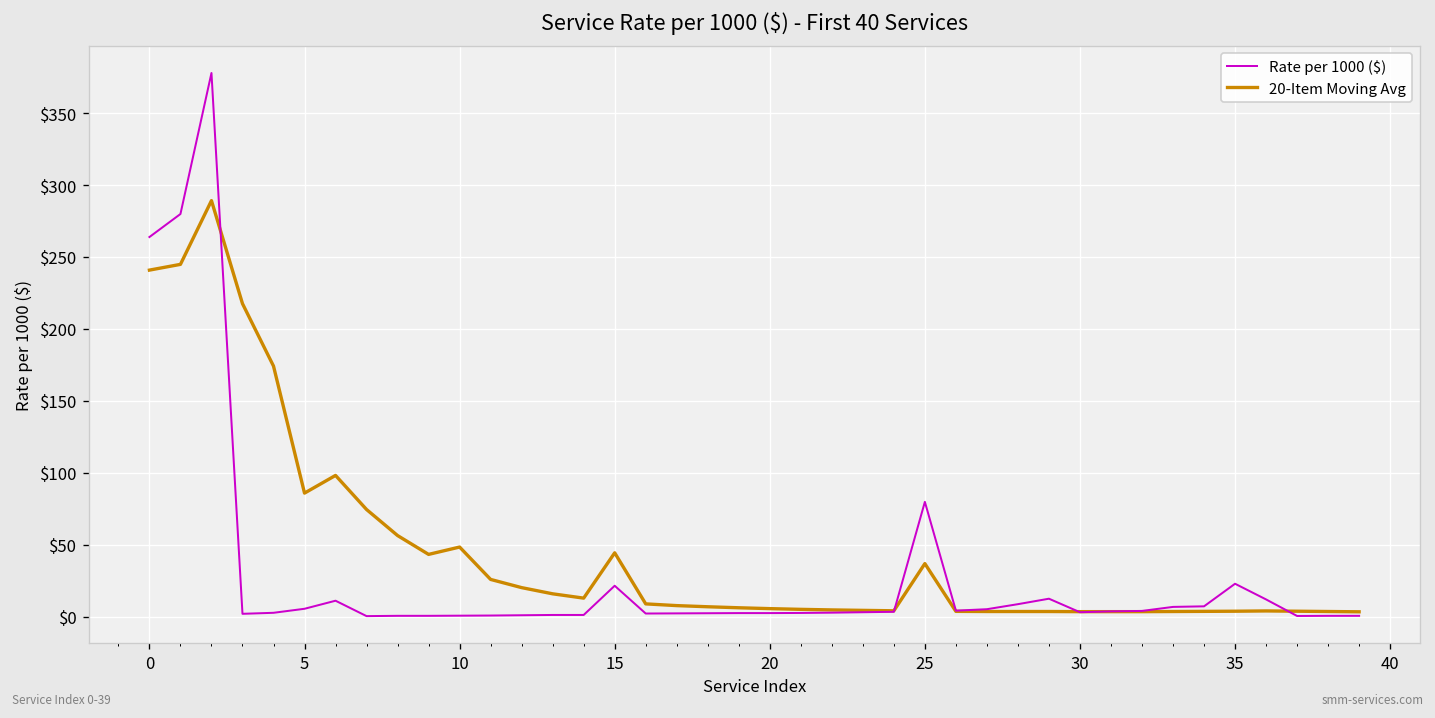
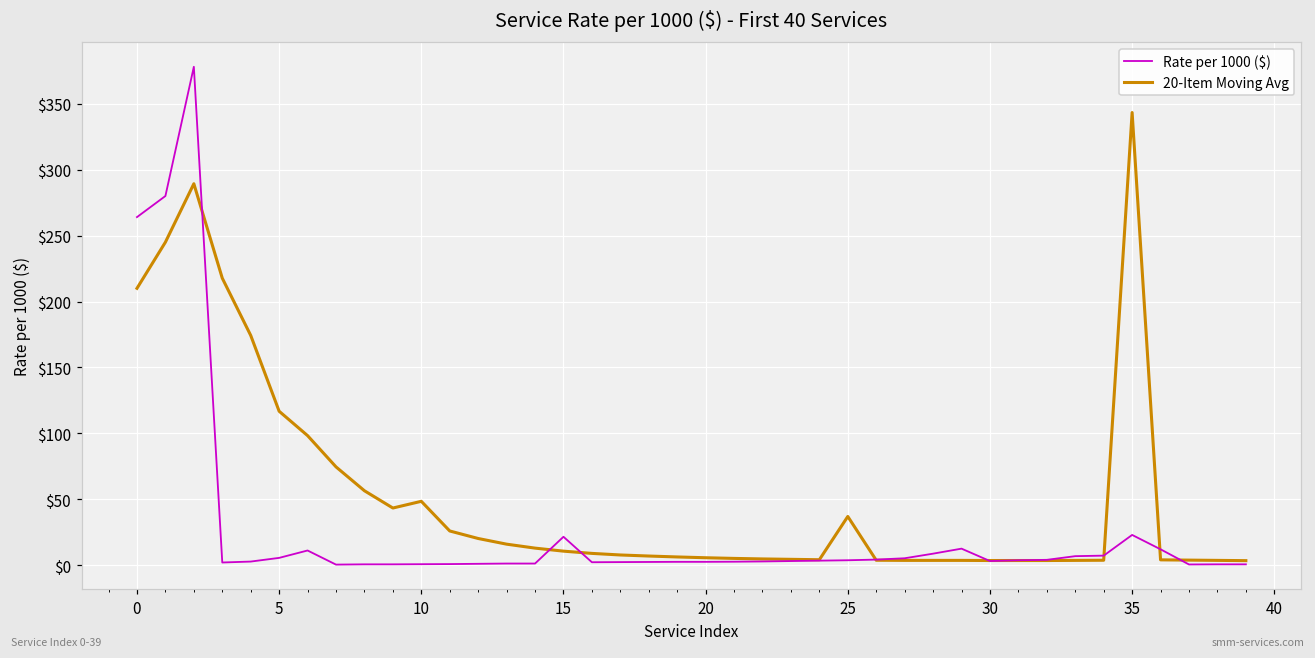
  {
    "Rate per 1000 ($)": {
      "0": "$264",
      "5": "$6",
      "10": "$1",
      "15": "$22",
      "20": "$3",
-     "25": "$80",
+     "25": "$4",
      "35": "$23"
    },
    "20-Item Moving Avg": {
-     "0": "$241",
-     "5": "$86",
+     "0": "$210",
+     "5": "$117",
      "10": "$49",
-     "15": "$45",
+     "15": "$11",
      "20": "$6",
      "25": "$37",
-     "35": "$4"
+     "35": "$343"
    }
  }
